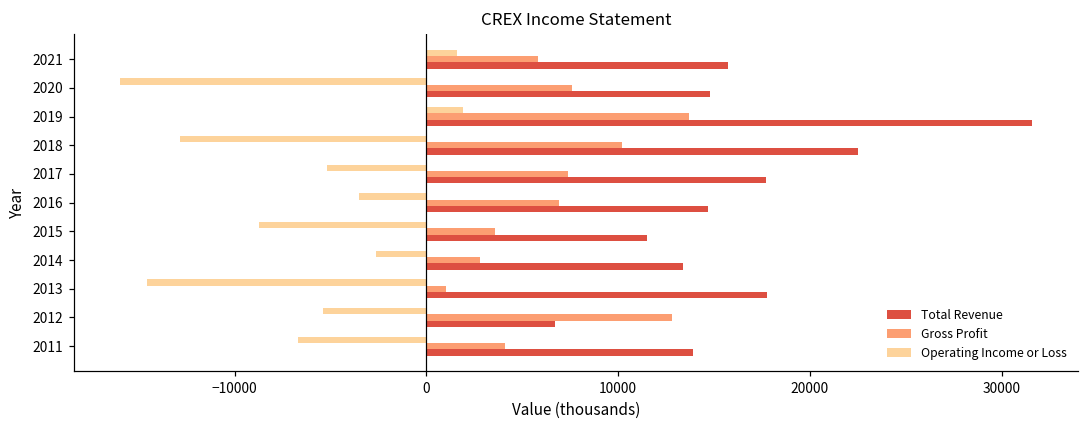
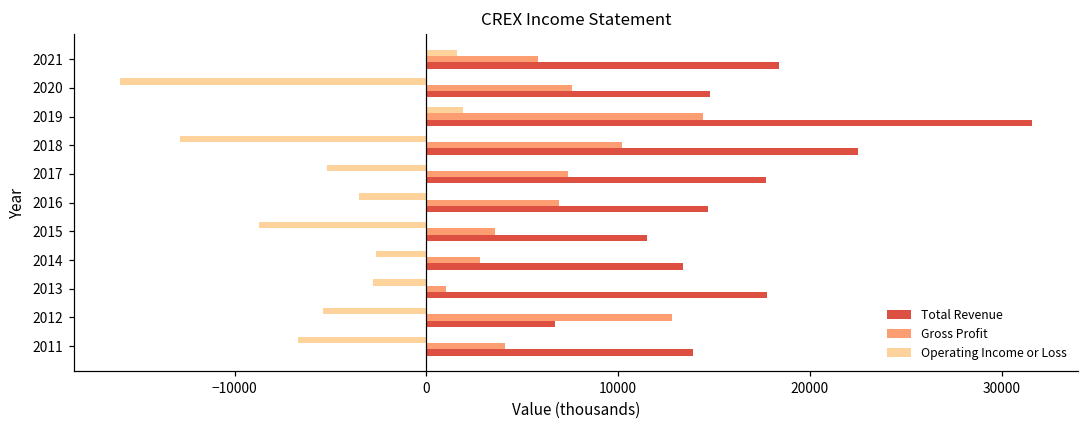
  {
    "Total Revenue": {
-     "2021": 15700,
+     "2021": 18400,
      "2020": 14800,
      "2019": 31600,
      "2018": 22500,
      "2017": 17700,
      "2016": 14700,
      "2015": 11500,
      "2014": 13400,
      "2013": 17800,
      "2012": 6700,
      "2011": 13900
    },
    "Gross Profit": {
      "2021": 5800,
      "2020": 7600,
-     "2019": 13700,
+     "2019": 14400,
      "2018": 10200,
      "2017": 7400,
      "2016": 6900,
      "2015": 3600,
      "2014": 2800,
      "2013": 1000,
      "2012": 12800,
      "2011": 4100
    },
    "Operating Income or Loss": {
      "2021": 1600,
      "2020": -16000,
      "2019": 1900,
      "2018": -12900,
      "2017": -5200,
      "2016": -3500,
      "2015": -8700,
      "2014": -2600,
-     "2013": -14600,
+     "2013": -2800,
      "2012": -5400,
      "2011": -6700
    }
  }
